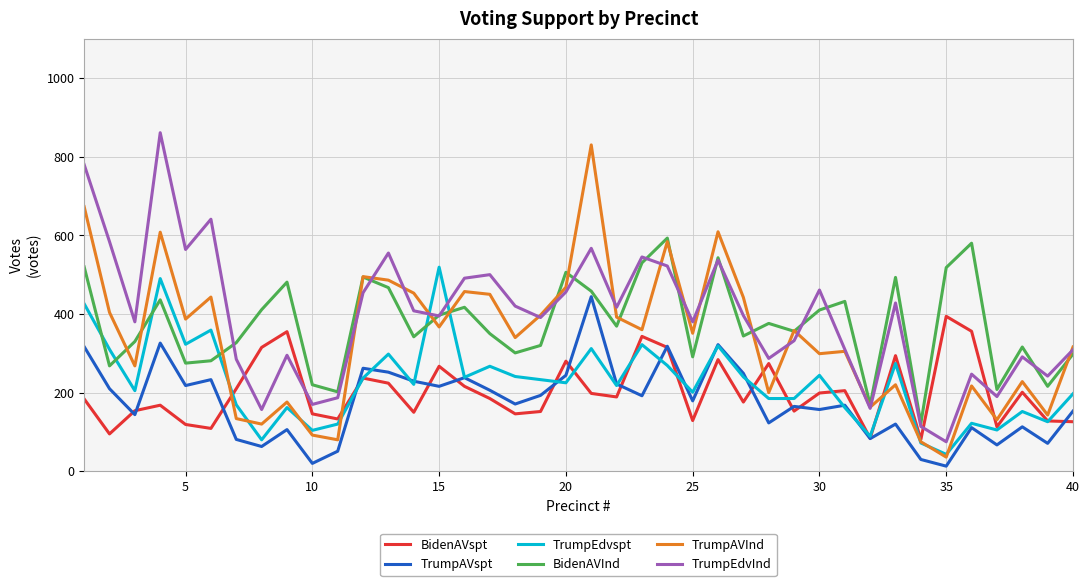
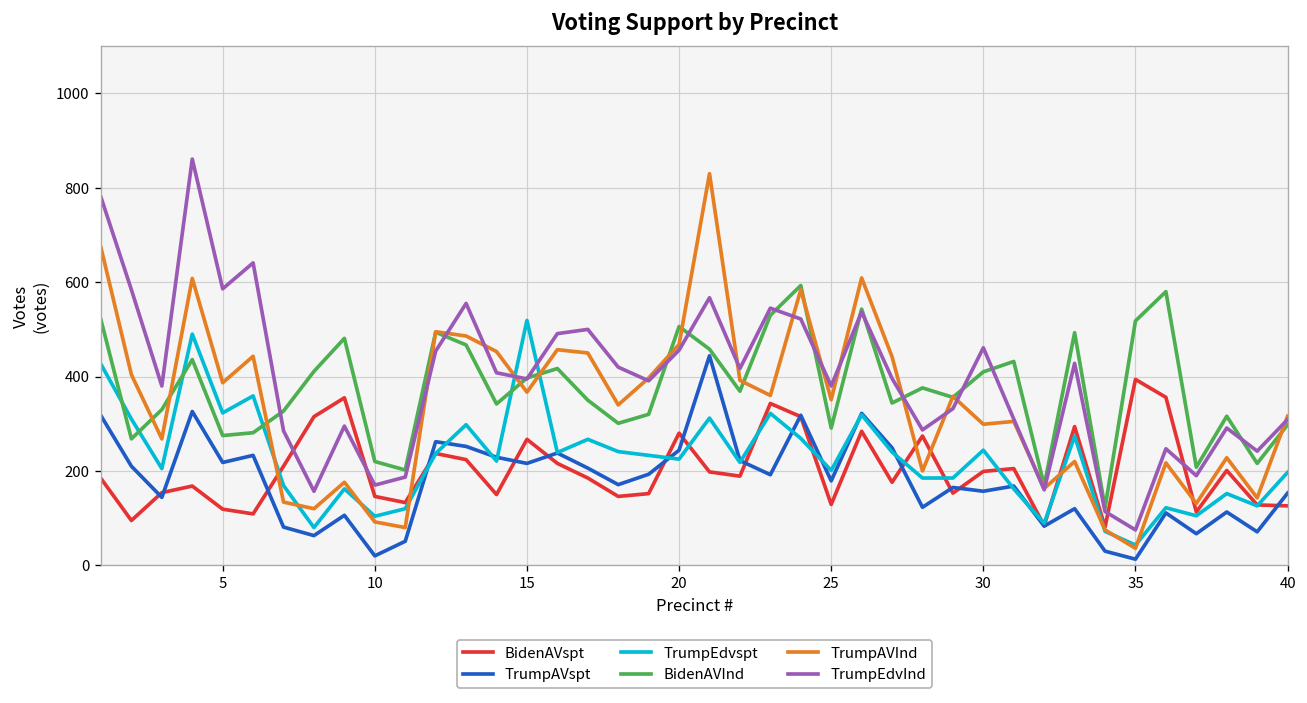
  {
    "BidenAVspt": {
      "5": 120,
      "10": 150,
      "15": 270,
      "20": 280,
      "25": 130,
      "30": 200,
      "35": 390,
      "40": 130
    },
    "TrumpAVspt": {
      "5": 220,
      "10": 20,
      "15": 220,
      "20": 240,
      "25": 180,
      "30": 160,
      "35": 10,
      "40": 150
    },
    "TrumpEdvspt": {
      "5": 320,
      "10": 100,
      "15": 520,
      "20": 230,
      "25": 200,
      "30": 240,
      "35": 40,
      "40": 200
    },
    "BidenAVInd": {
      "5": 280,
      "10": 220,
      "20": 510,
      "25": 290,
      "30": 410,
      "35": 520,
      "40": 300
    },
    "TrumpAVInd": {
      "5": 390,
      "10": 90,
      "15": 370,
      "20": 470,
      "25": 350,
      "30": 300,
      "35": 40,
      "40": 320
    },
    "TrumpEdvInd": {
-     "5": 560,
+     "5": 590,
      "10": 170,
      "20": 460,
      "25": 380,
      "30": 460,
      "35": 80,
      "40": 310
    }
  }
